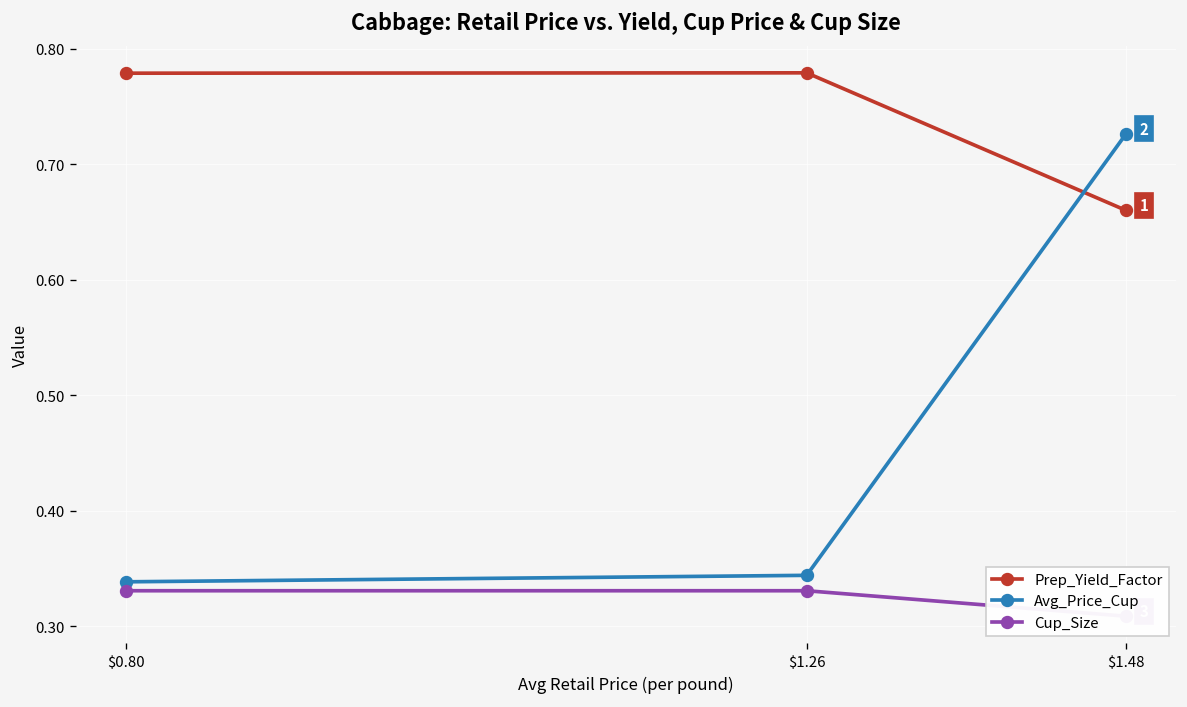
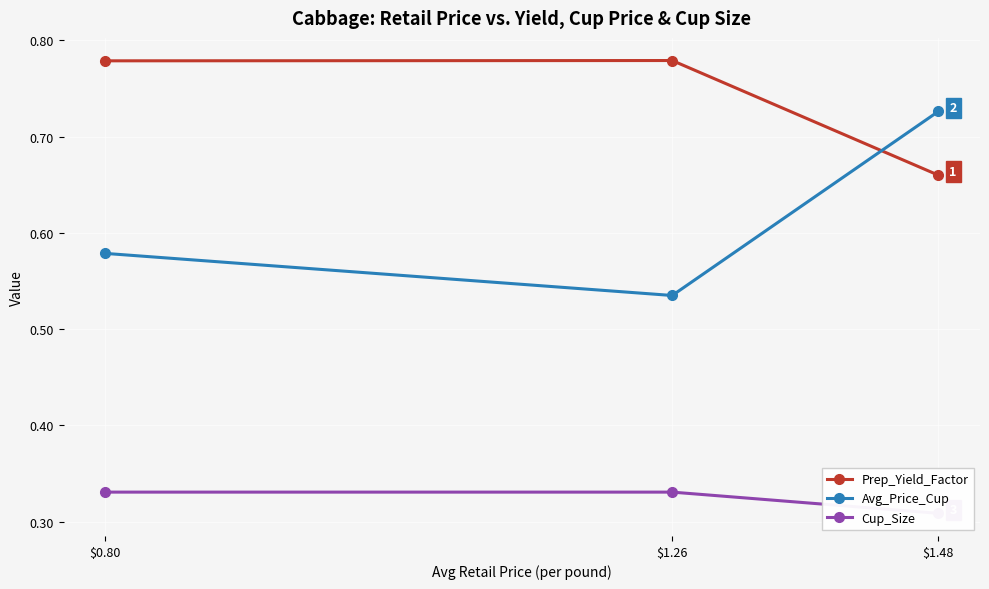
  {
    "Prep_Yield_Factor": {
      "$0.80": 0.78,
      "$1.26": 0.78
    },
    "Avg_Price_Cup": {
-     "$0.80": 0.34,
-     "$1.26": 0.34
+     "$0.80": 0.58,
+     "$1.26": 0.53
    },
    "Cup_Size": {
      "$0.80": 0.33,
      "$1.26": 0.33
    }
  }
